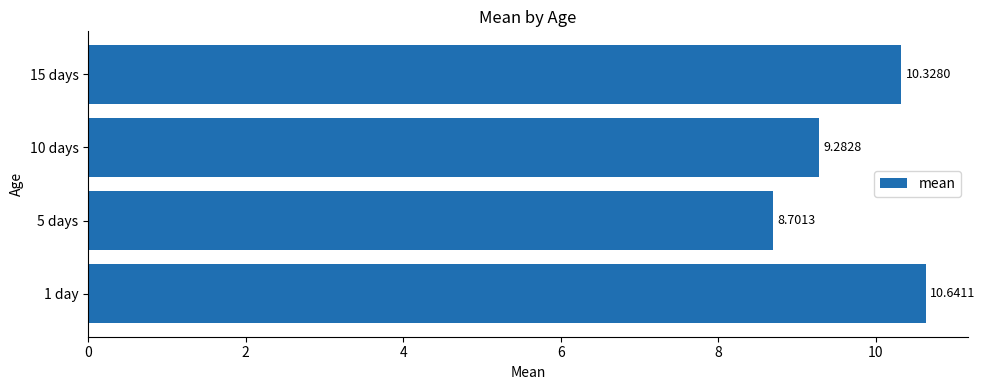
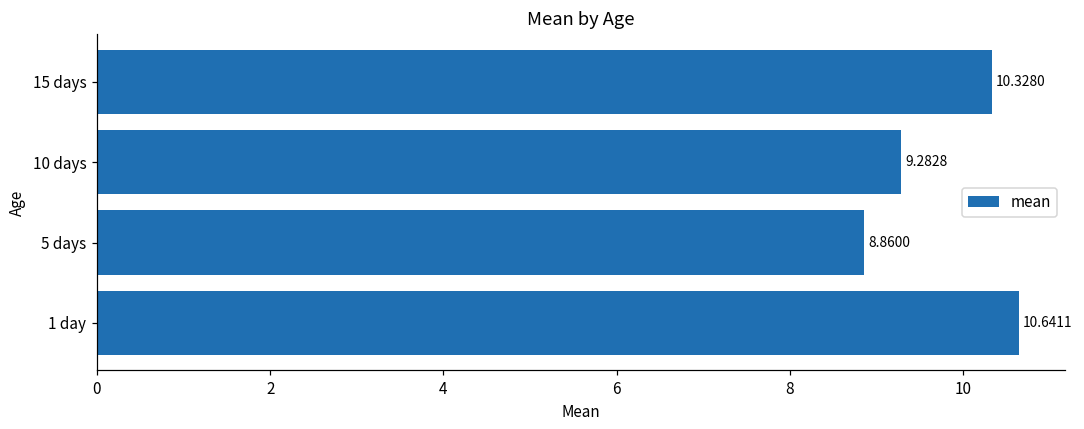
  {
    "15 days": 10.3280,
    "10 days": 9.2828,
-   "5 days": 8.7013,
+   "5 days": 8.8600,
    "1 day": 10.6411
  }
